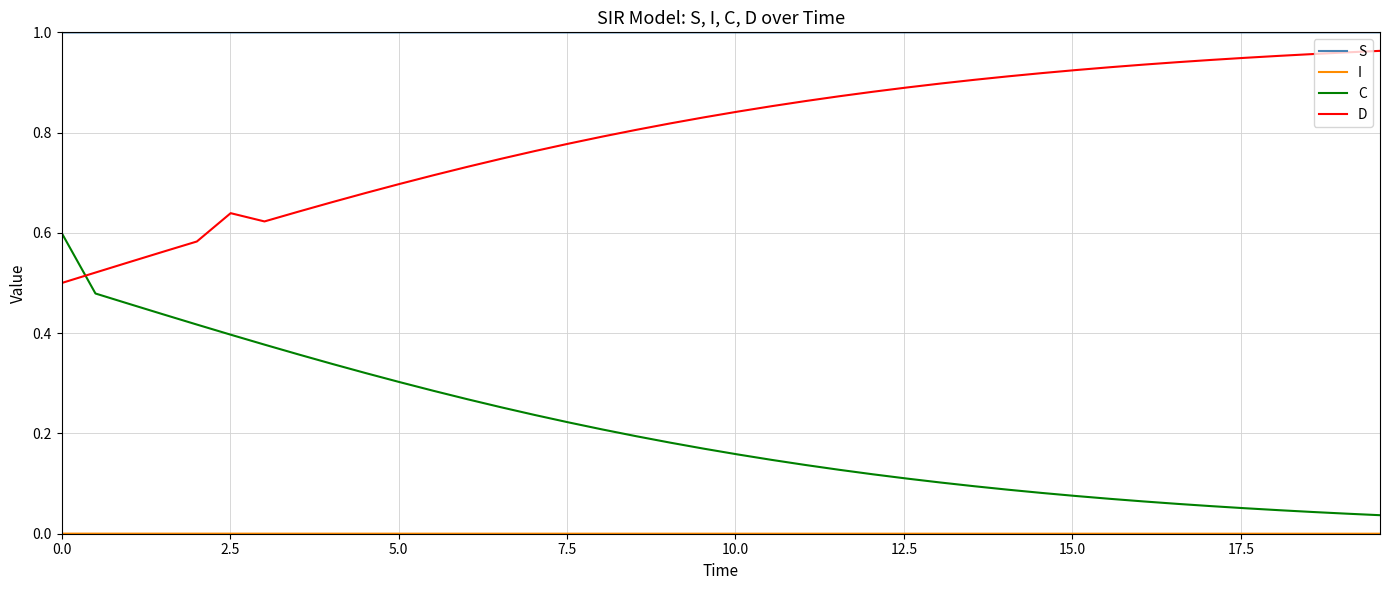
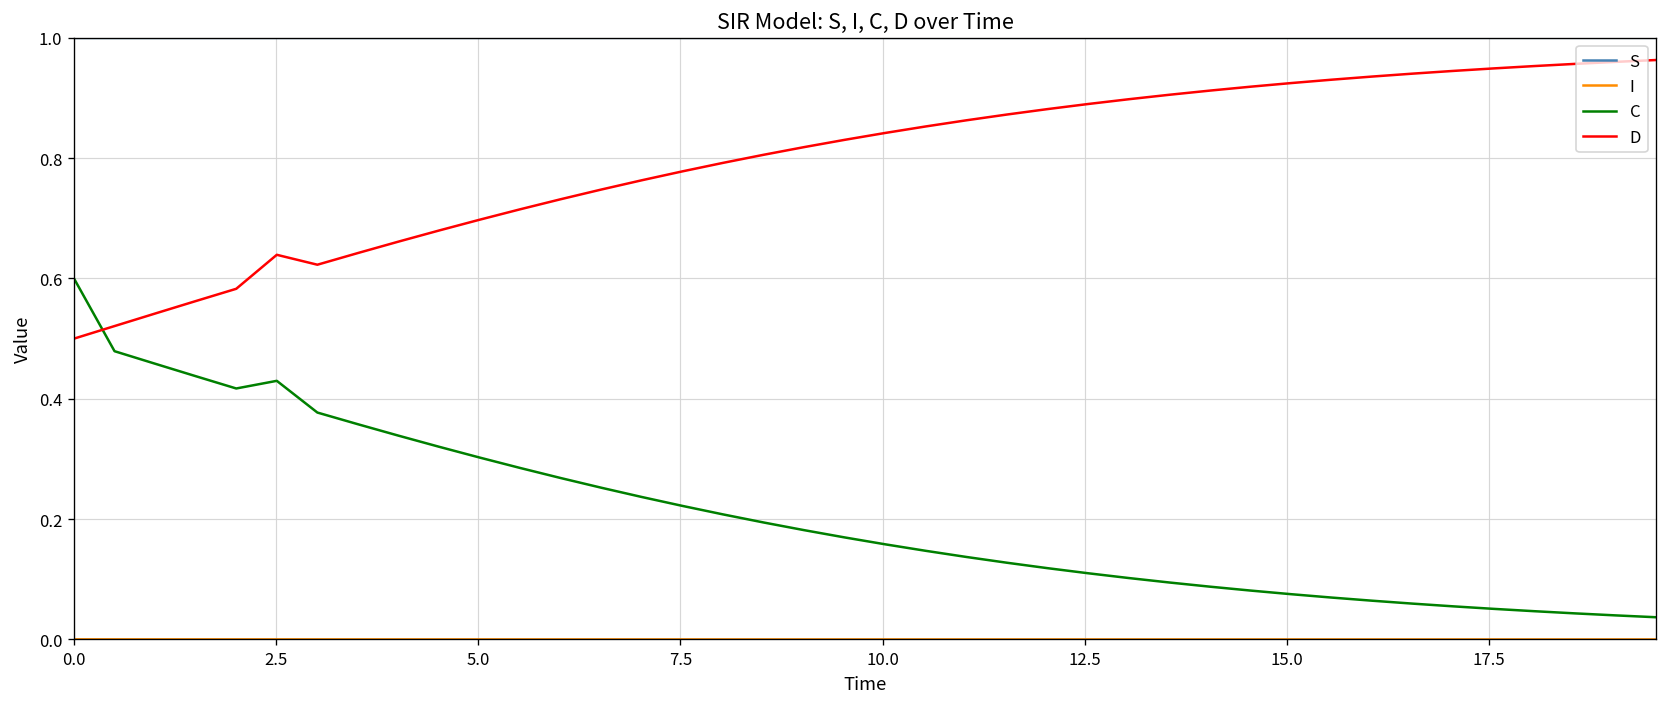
  {
    "S": {
      "0.0": 1.00,
      "2.5": 1.00
    },
    "I": {
      "0.0": 0.00,
      "2.5": 0.00
    },
    "C": {
      "0.0": 0.60,
-     "2.5": 0.40
+     "2.5": 0.43
    },
    "D": {
      "0.0": 0.50,
      "2.5": 0.64
    }
  }
